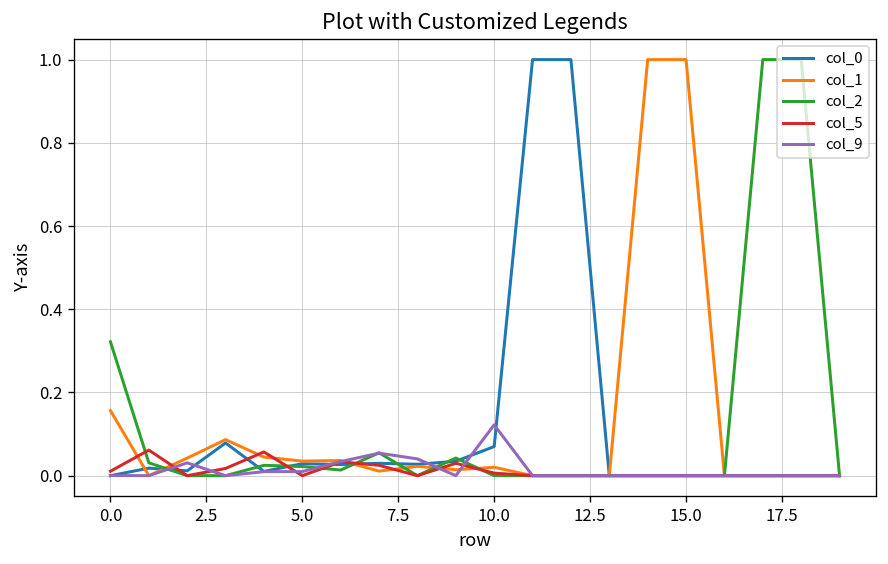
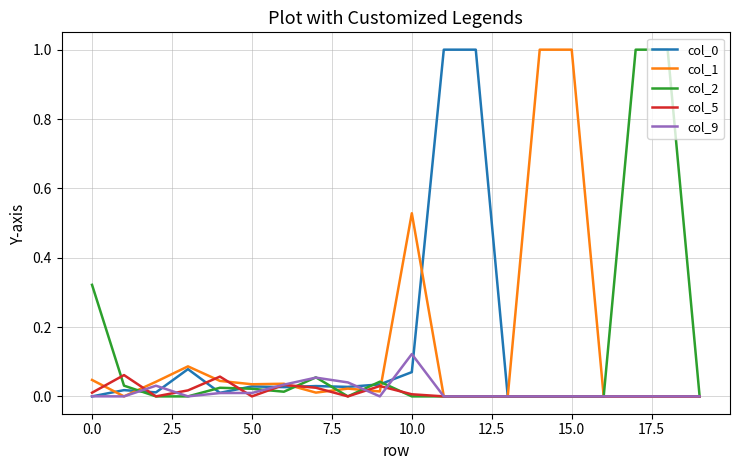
  {
    "col_0": {
      "10.0": 0.07
    },
    "col_1": {
-     "0.0": 0.16,
-     "10.0": 0.02,
+     "0.0": 0.05,
+     "10.0": 0.53,
      "15.0": 1.00
    },
    "col_2": {
      "0.0": 0.32
    },
    "col_5": {
      "0.0": 0.01,
      "5.0": 0.00
    },
    "col_9": {
      "5.0": 0.01,
      "10.0": 0.12
    }
  }
